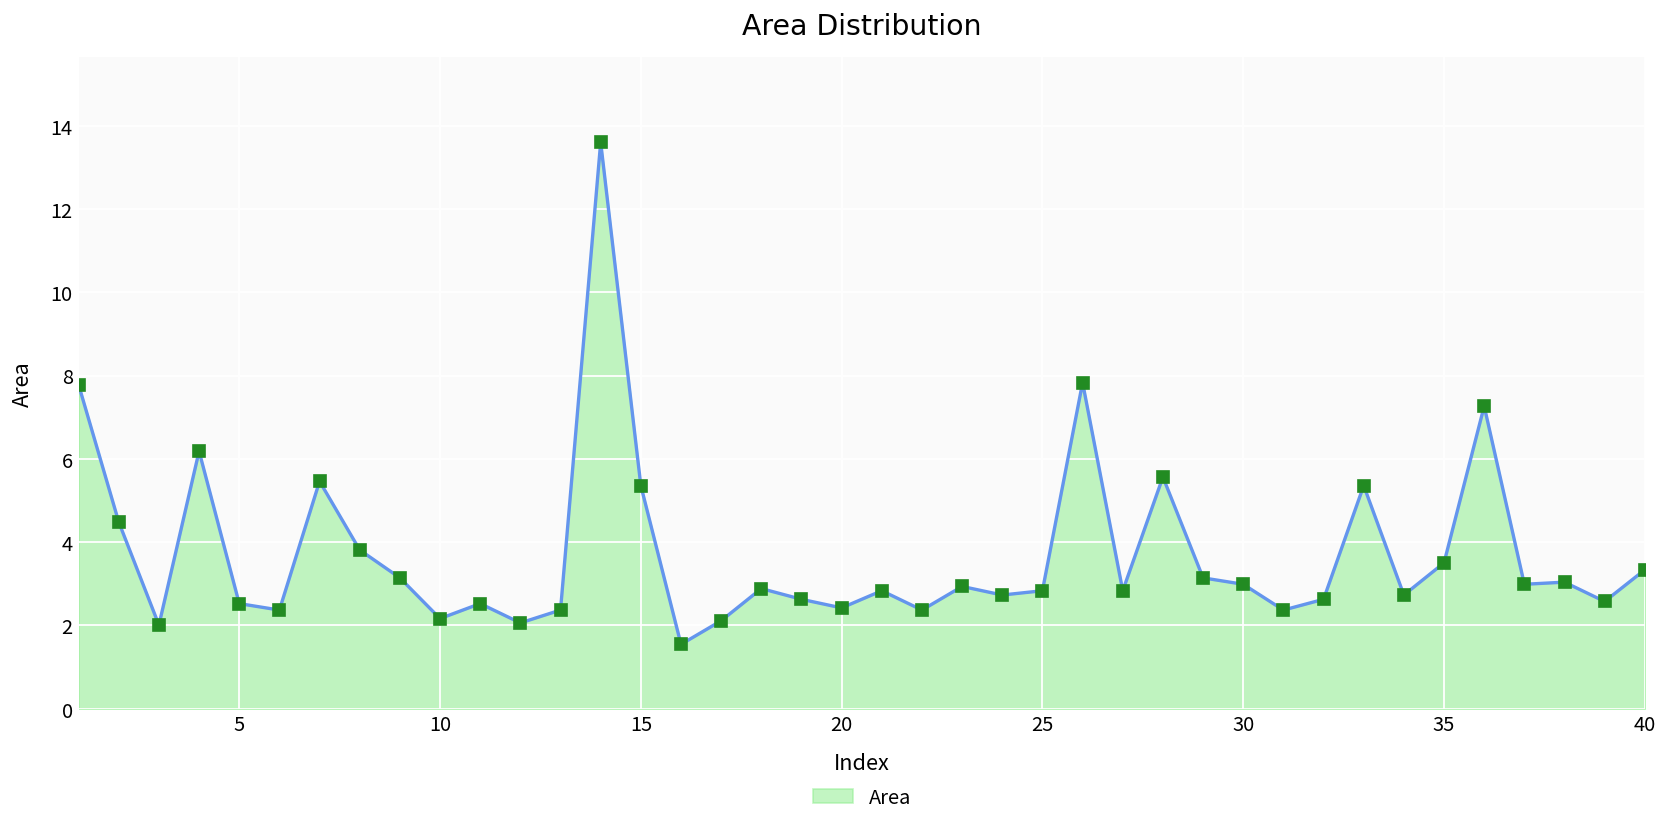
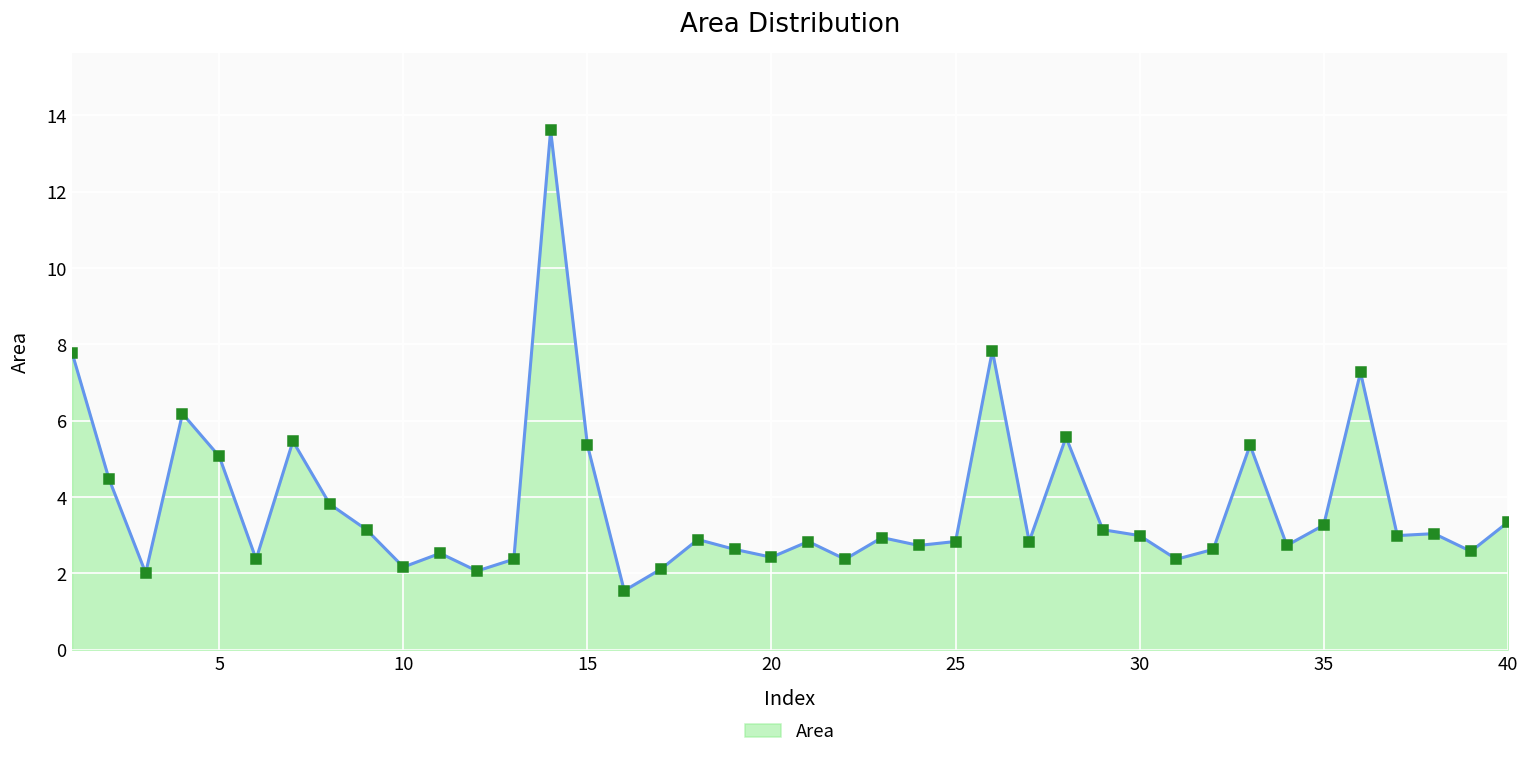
  {
-   "5": 2.5,
+   "5": 5.1,
    "10": 2.2,
    "15": 5.4,
    "20": 2.4,
    "25": 2.8,
    "30": 3.0,
-   "35": 3.5,
+   "35": 3.3,
    "40": 3.3
  }
